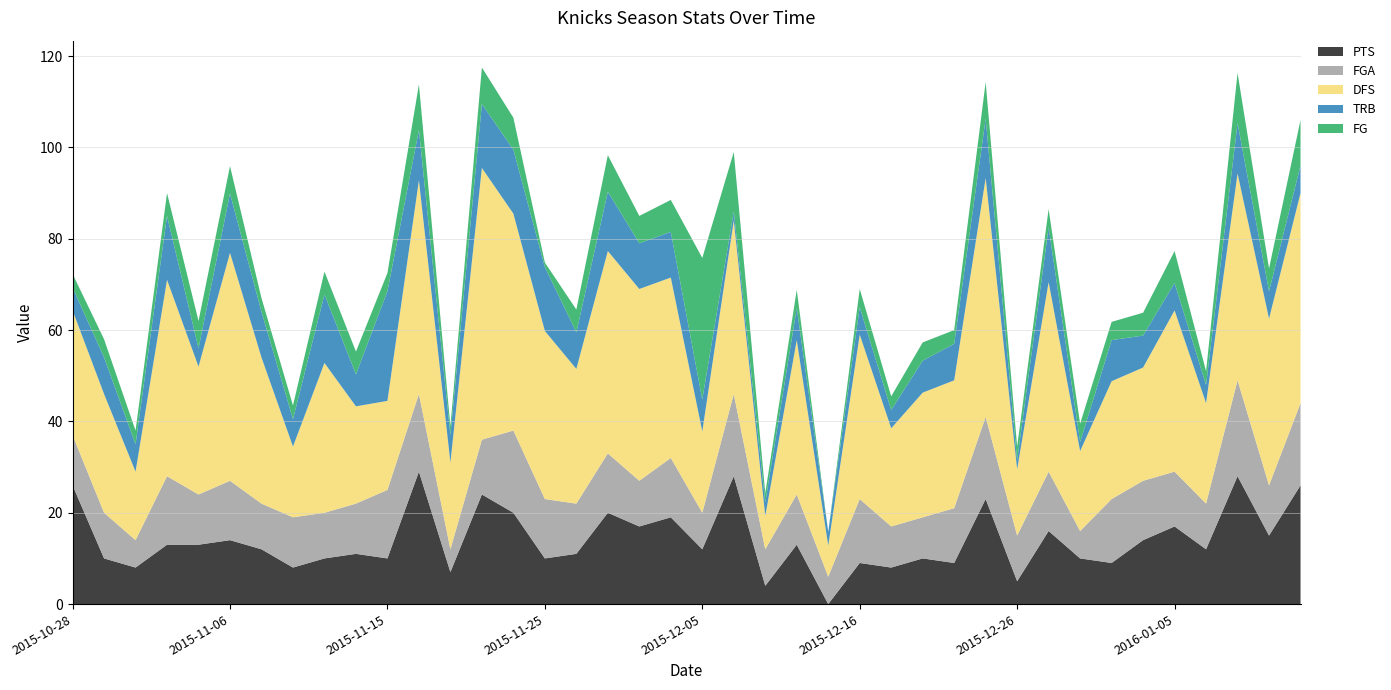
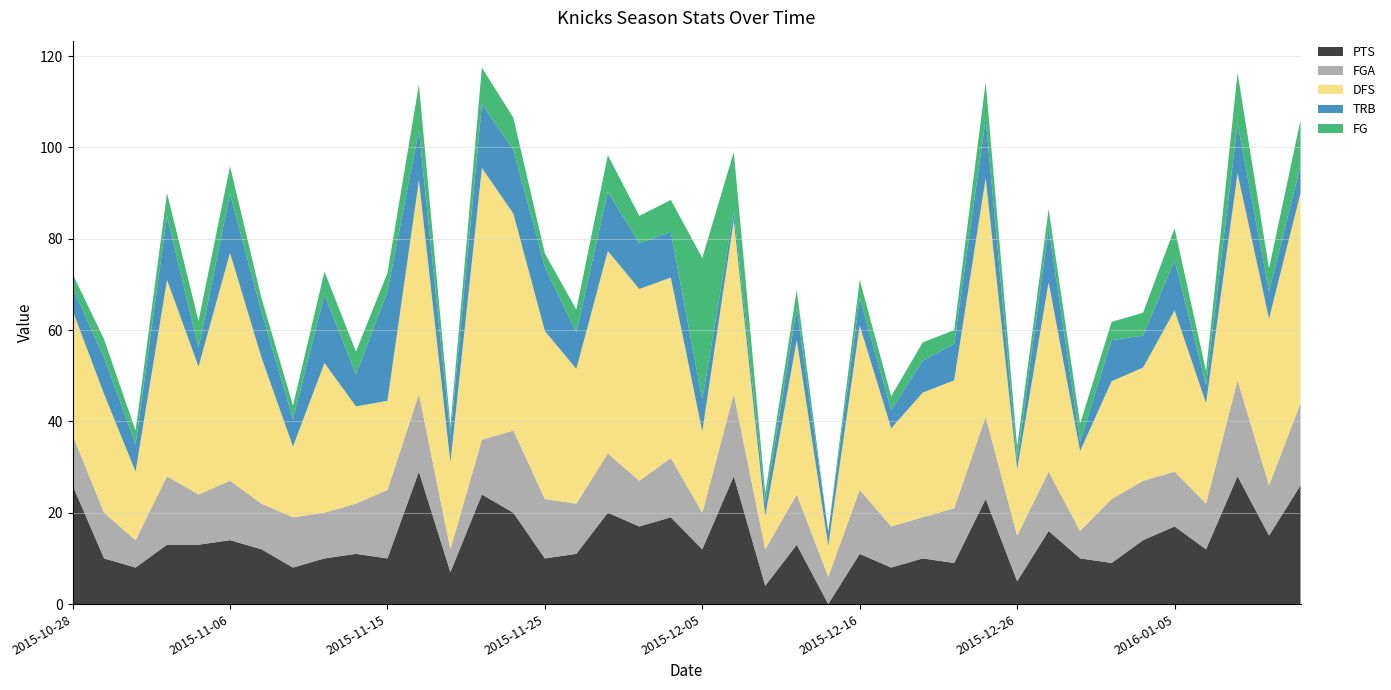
  {
    "PTS": {
      "2015-10-28": 26,
      "2015-11-06": 14,
      "2015-11-15": 10,
      "2015-11-25": 10,
      "2015-12-05": 12,
-     "2015-12-16": 9,
+     "2015-12-16": 11,
      "2015-12-26": 5,
      "2016-01-05": 17
    },
    "FGA": {
      "2015-10-28": 11,
      "2015-11-06": 13,
      "2015-11-15": 15,
      "2015-11-25": 13,
      "2015-12-05": 8,
      "2015-12-16": 14,
      "2015-12-26": 10,
      "2016-01-05": 12
    },
    "DFS": {
      "2015-10-28": 27,
      "2015-11-06": 50,
      "2015-11-15": 20,
      "2015-11-25": 37,
      "2015-12-05": 18,
      "2015-12-16": 36,
      "2015-12-26": 15,
      "2016-01-05": 35
    },
    "TRB": {
      "2015-10-28": 5,
      "2015-11-06": 13,
      "2015-11-15": 24,
      "2015-11-25": 14,
      "2015-12-05": 7,
      "2015-12-16": 6,
      "2015-12-26": 2,
-     "2016-01-05": 6
+     "2016-01-05": 11
    },
    "FG": {
      "2015-10-28": 3,
      "2015-11-06": 6,
      "2015-11-15": 4,
-     "2015-11-25": 1,
+     "2015-11-25": 3,
      "2015-12-05": 31,
      "2015-12-16": 4,
      "2015-12-26": 3,
      "2016-01-05": 7
    }
  }
